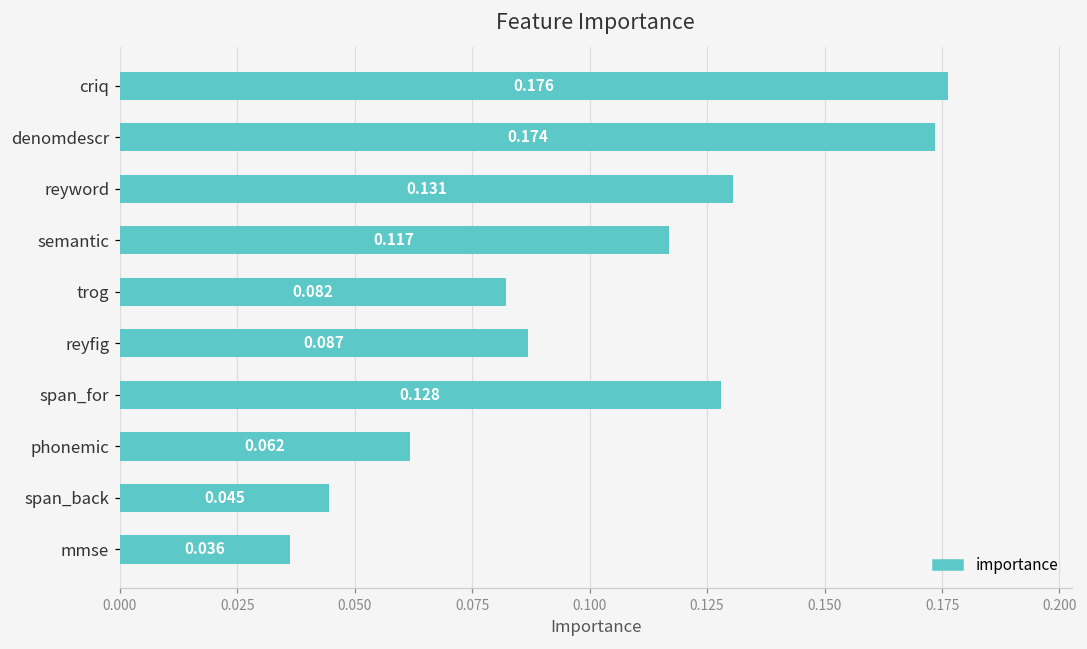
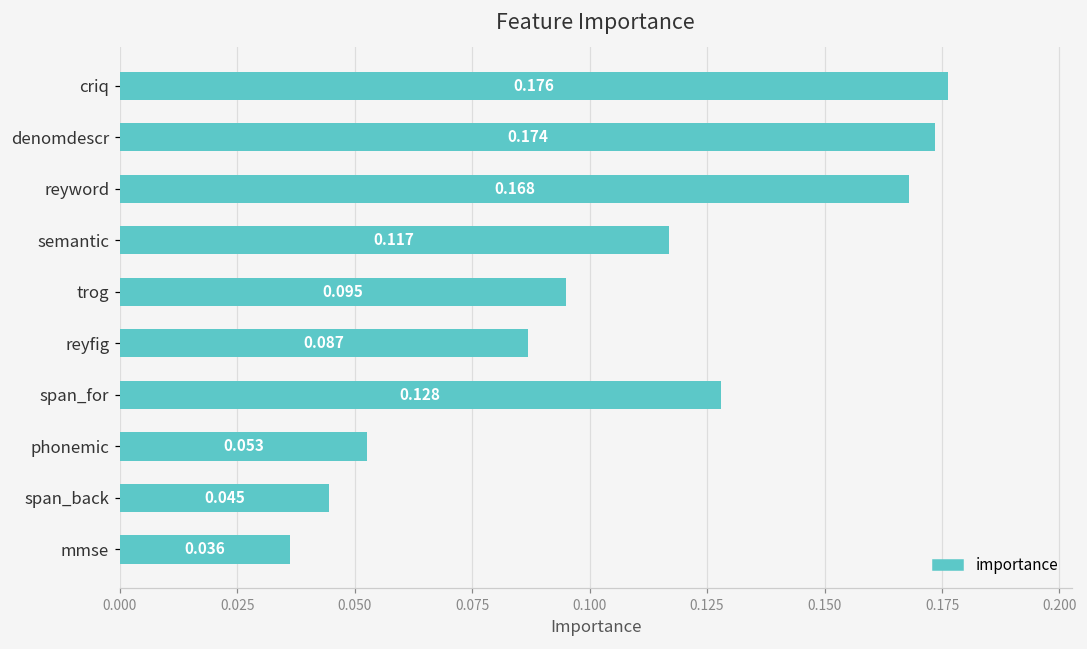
  {
    "criq": 0.176,
    "denomdescr": 0.174,
-   "reyword": 0.131,
+   "reyword": 0.168,
    "semantic": 0.117,
-   "trog": 0.082,
+   "trog": 0.095,
    "reyfig": 0.087,
    "span_for": 0.128,
-   "phonemic": 0.062,
+   "phonemic": 0.053,
    "span_back": 0.045,
    "mmse": 0.036
  }
